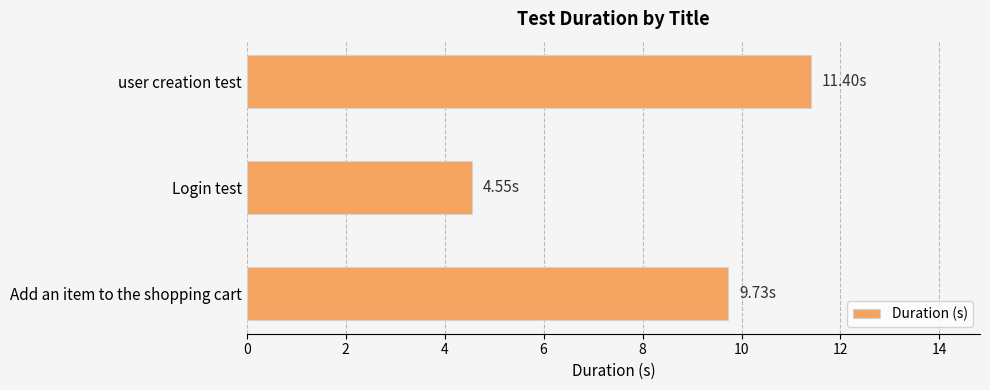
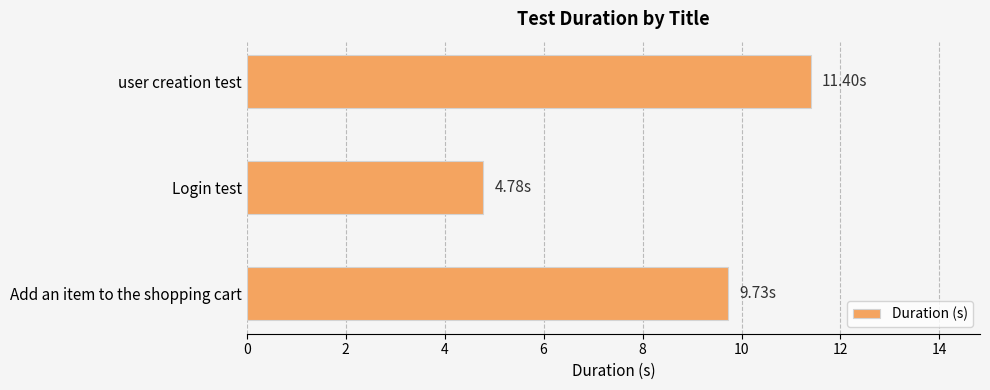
  {
    "user creation test": "11.40s",
-   "Login test": "4.55s",
+   "Login test": "4.78s",
    "Add an item to the shopping cart": "9.73s"
  }
